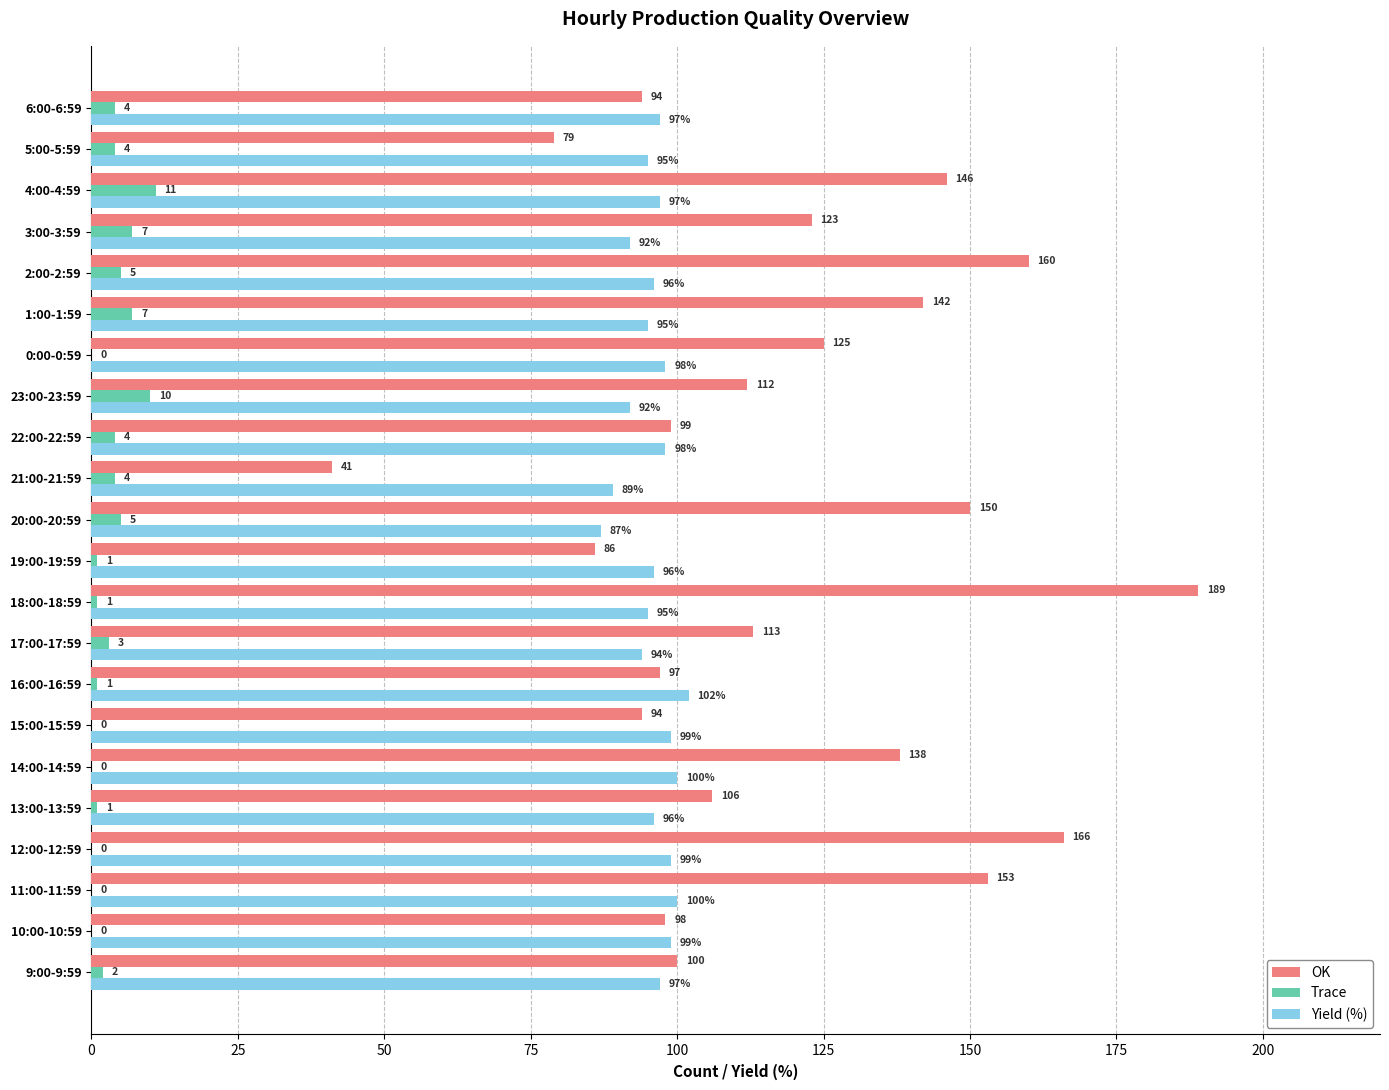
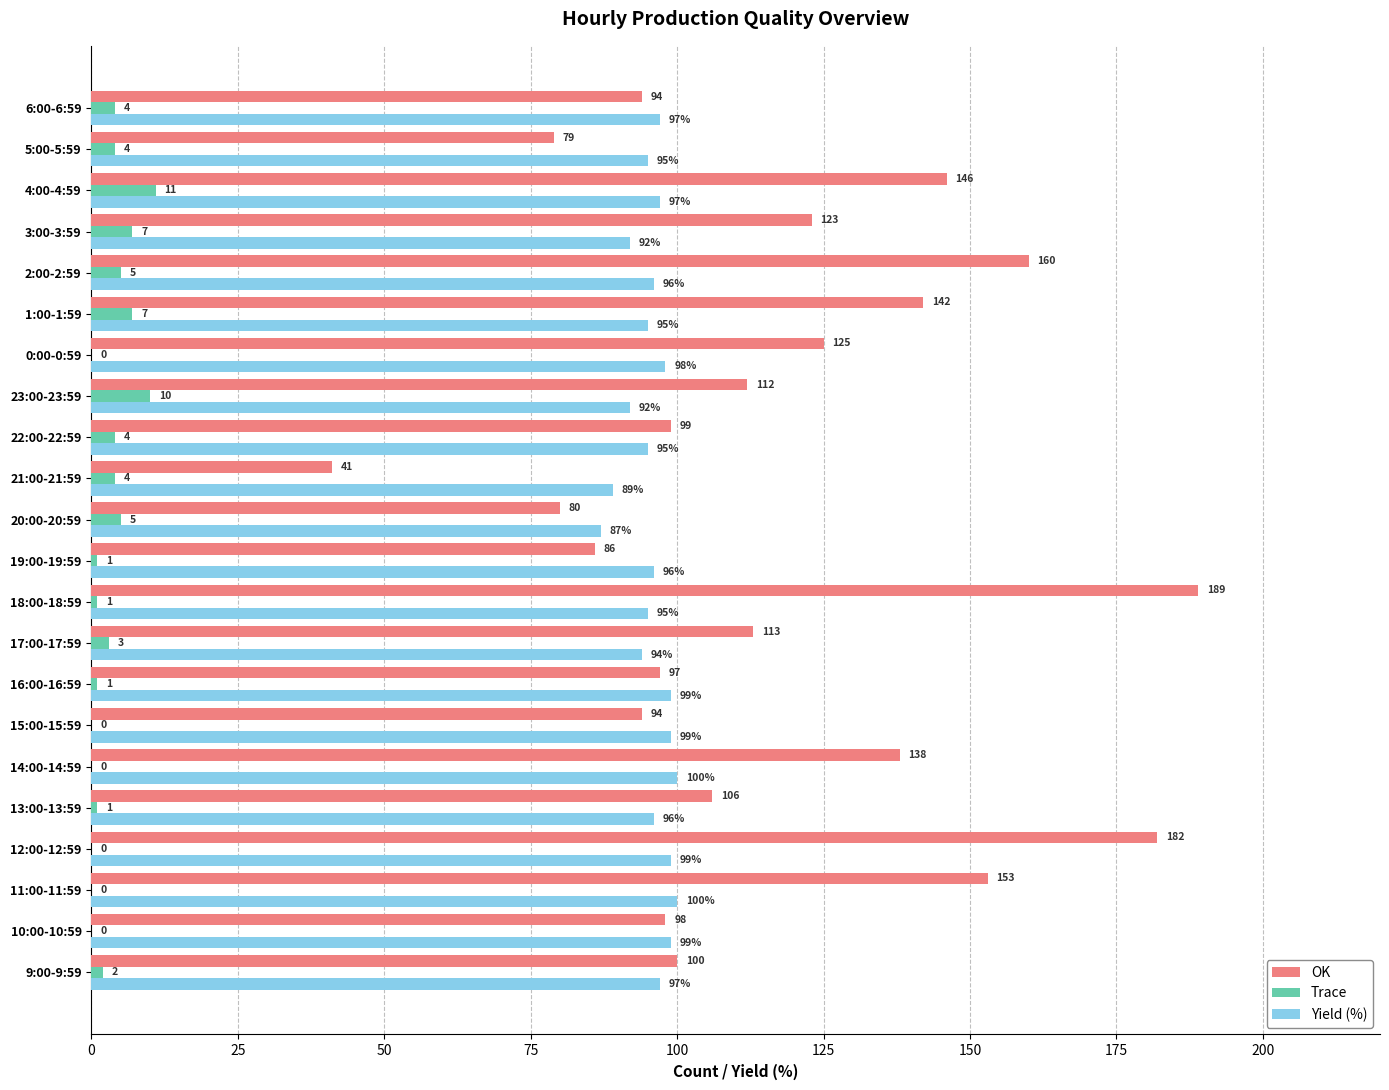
  {
    "OK": {
      "6:00-6:59": "94",
      "5:00-5:59": "79",
      "4:00-4:59": "146",
      "3:00-3:59": "123",
      "2:00-2:59": "160",
      "1:00-1:59": "142",
      "0:00-0:59": "125",
      "23:00-23:59": "112",
      "22:00-22:59": "99",
      "21:00-21:59": "41",
-     "20:00-20:59": "150",
+     "20:00-20:59": "80",
      "19:00-19:59": "86",
      "18:00-18:59": "189",
      "17:00-17:59": "113",
      "16:00-16:59": "97",
      "15:00-15:59": "94",
      "14:00-14:59": "138",
      "13:00-13:59": "106",
-     "12:00-12:59": "166",
+     "12:00-12:59": "182",
      "11:00-11:59": "153",
      "10:00-10:59": "98",
      "9:00-9:59": "100"
    },
    "Trace": {
      "6:00-6:59": "4",
      "5:00-5:59": "4",
      "4:00-4:59": "11",
      "3:00-3:59": "7",
      "2:00-2:59": "5",
      "1:00-1:59": "7",
      "0:00-0:59": "0",
      "23:00-23:59": "10",
      "22:00-22:59": "4",
      "21:00-21:59": "4",
      "20:00-20:59": "5",
      "19:00-19:59": "1",
      "18:00-18:59": "1",
      "17:00-17:59": "3",
      "16:00-16:59": "1",
      "15:00-15:59": "0",
      "14:00-14:59": "0",
      "13:00-13:59": "1",
      "12:00-12:59": "0",
      "11:00-11:59": "0",
      "10:00-10:59": "0",
      "9:00-9:59": "2"
    },
    "Yield (%)": {
      "6:00-6:59": "97%",
      "5:00-5:59": "95%",
      "4:00-4:59": "97%",
      "3:00-3:59": "92%",
      "2:00-2:59": "96%",
      "1:00-1:59": "95%",
      "0:00-0:59": "98%",
      "23:00-23:59": "92%",
-     "22:00-22:59": "98%",
+     "22:00-22:59": "95%",
      "21:00-21:59": "89%",
      "20:00-20:59": "87%",
      "19:00-19:59": "96%",
      "18:00-18:59": "95%",
      "17:00-17:59": "94%",
-     "16:00-16:59": "102%",
+     "16:00-16:59": "99%",
      "15:00-15:59": "99%",
      "14:00-14:59": "100%",
      "13:00-13:59": "96%",
      "12:00-12:59": "99%",
      "11:00-11:59": "100%",
      "10:00-10:59": "99%",
      "9:00-9:59": "97%"
    }
  }
